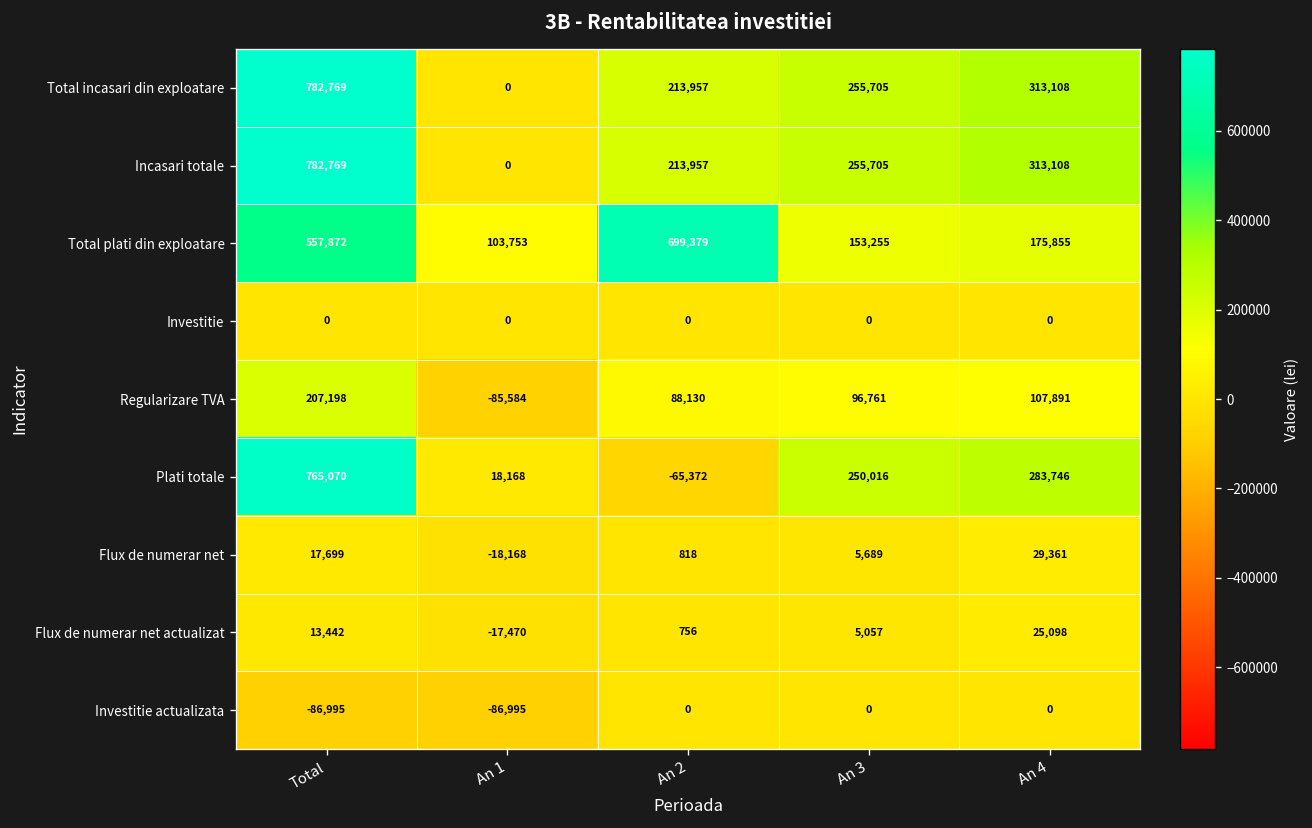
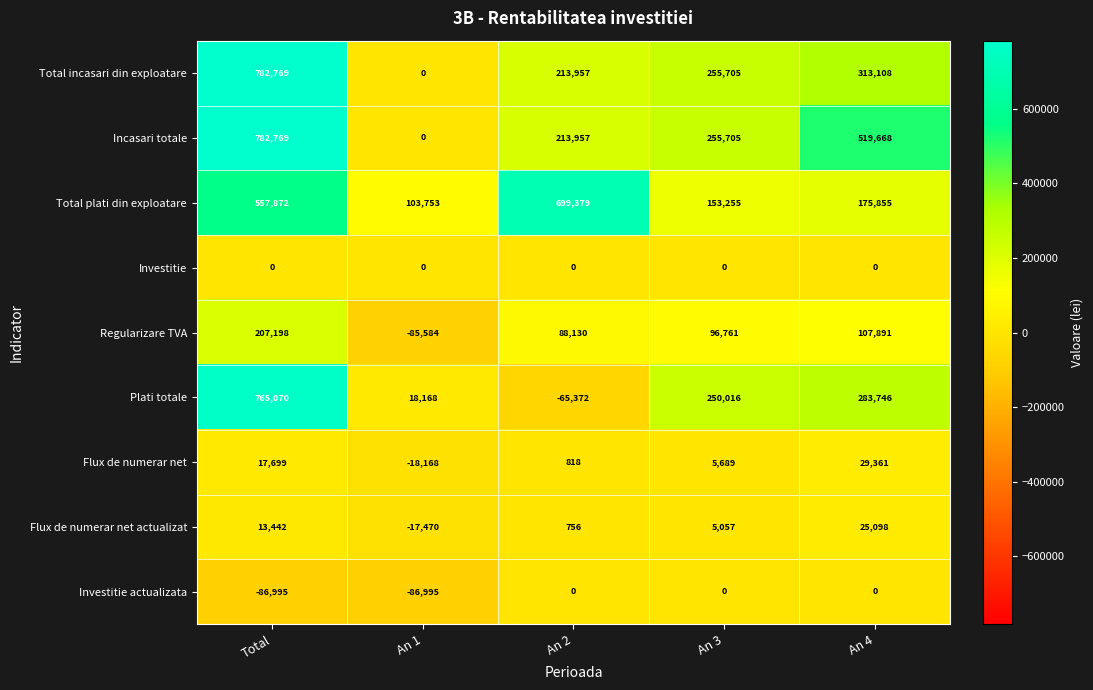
  {
    "Total incasari din exploatare": {
      "Total": "782,769",
      "An 1": "0",
      "An 2": "213,957",
      "An 3": "255,705",
      "An 4": "313,108"
    },
    "Incasari totale": {
      "Total": "782,769",
      "An 1": "0",
      "An 2": "213,957",
      "An 3": "255,705",
-     "An 4": "313,108"
+     "An 4": "519,668"
    },
    "Total plati din exploatare": {
      "Total": "557,872",
      "An 1": "103,753",
      "An 2": "699,379",
      "An 3": "153,255",
      "An 4": "175,855"
    },
    "Investitie": {
      "Total": "0",
      "An 1": "0",
      "An 2": "0",
      "An 3": "0",
      "An 4": "0"
    },
    "Regularizare TVA": {
      "Total": "207,198",
      "An 1": "-85,584",
      "An 2": "88,130",
      "An 3": "96,761",
      "An 4": "107,891"
    },
    "Plati totale": {
      "Total": "765,070",
      "An 1": "18,168",
      "An 2": "-65,372",
      "An 3": "250,016",
      "An 4": "283,746"
    },
    "Flux de numerar net": {
      "Total": "17,699",
      "An 1": "-18,168",
      "An 2": "818",
      "An 3": "5,689",
      "An 4": "29,361"
    },
    "Flux de numerar net actualizat": {
      "Total": "13,442",
      "An 1": "-17,470",
      "An 2": "756",
      "An 3": "5,057",
      "An 4": "25,098"
    },
    "Investitie actualizata": {
      "Total": "-86,995",
      "An 1": "-86,995",
      "An 2": "0",
      "An 3": "0",
      "An 4": "0"
    }
  }
